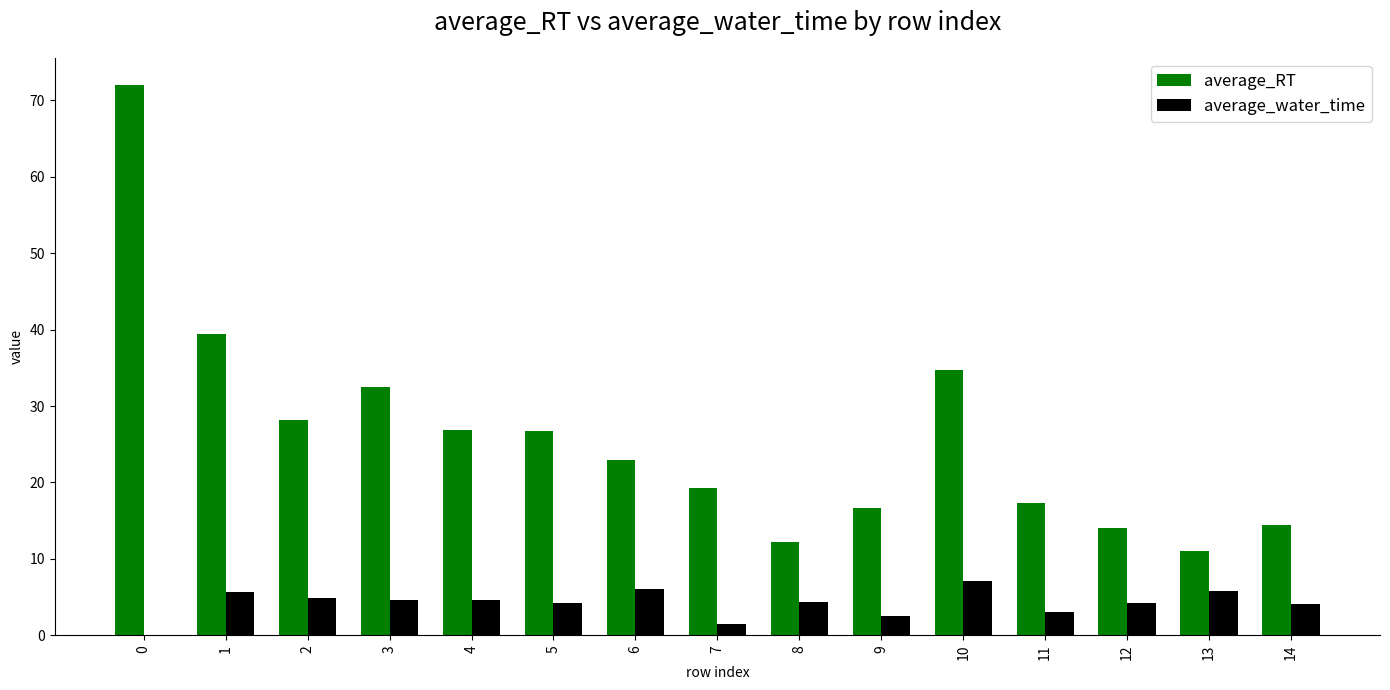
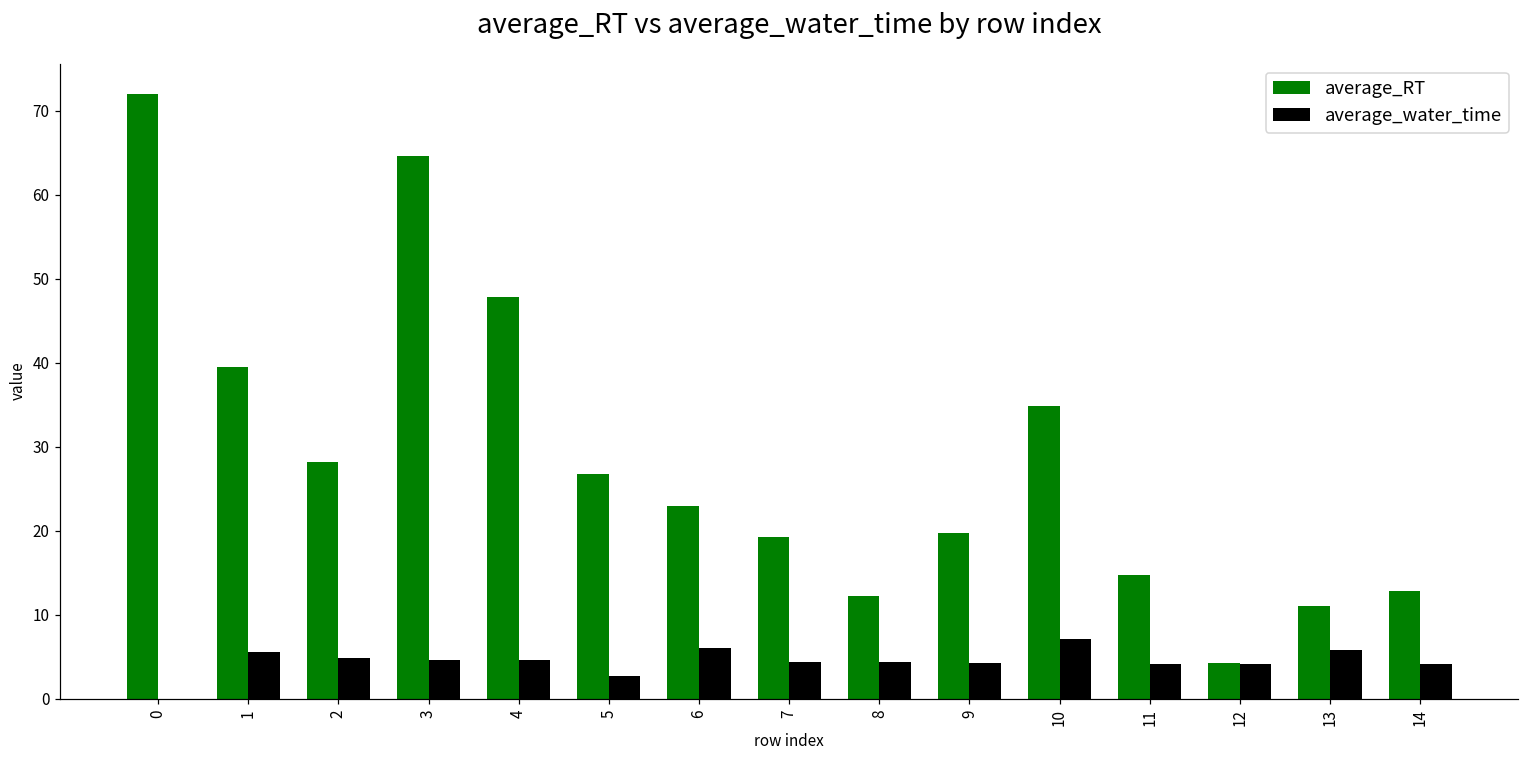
  {
    "average_RT": {
      "0": 72,
      "1": 39,
      "2": 28,
-     "3": 32,
-     "4": 27,
+     "3": 65,
+     "4": 48,
      "5": 27,
      "6": 23,
      "7": 19,
      "8": 12,
-     "9": 17,
+     "9": 20,
      "10": 35,
-     "11": 17,
-     "12": 14,
+     "11": 15,
+     "12": 4,
      "13": 11,
-     "14": 14
+     "14": 13
    },
    "average_water_time": {
      "0": 0,
      "1": 6,
      "2": 5,
      "3": 5,
      "4": 5,
-     "5": 4,
+     "5": 3,
      "6": 6,
-     "7": 1,
+     "7": 4,
      "8": 4,
-     "9": 3,
+     "9": 4,
      "10": 7,
-     "11": 3,
+     "11": 4,
      "12": 4,
      "13": 6,
      "14": 4
    }
  }
